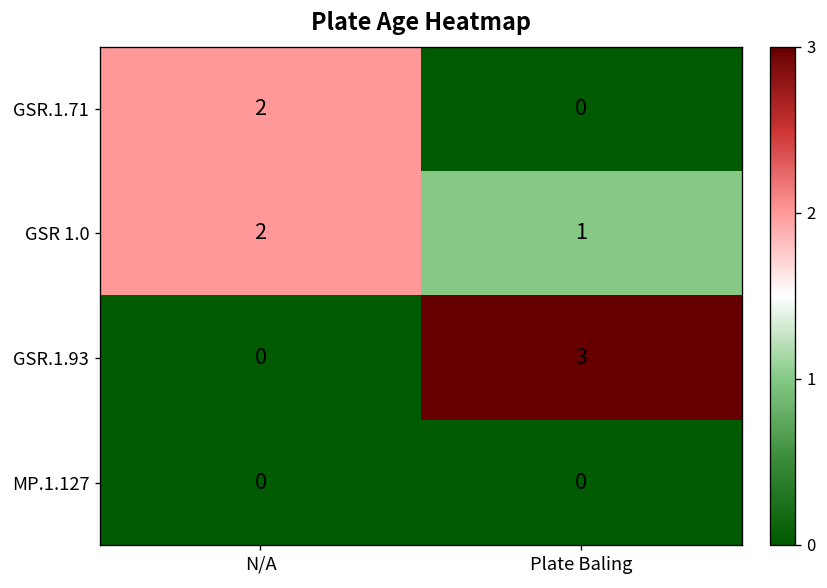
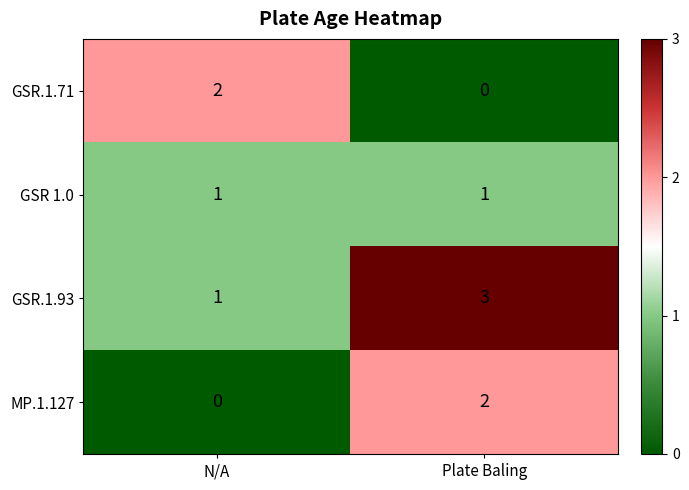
  {
    "GSR.1.71": {
      "N/A": 2,
      "Plate Baling": 0
    },
    "GSR 1.0": {
-     "N/A": 2,
+     "N/A": 1,
      "Plate Baling": 1
    },
    "GSR.1.93": {
-     "N/A": 0,
+     "N/A": 1,
      "Plate Baling": 3
    },
    "MP.1.127": {
      "N/A": 0,
-     "Plate Baling": 0
+     "Plate Baling": 2
    }
  }
